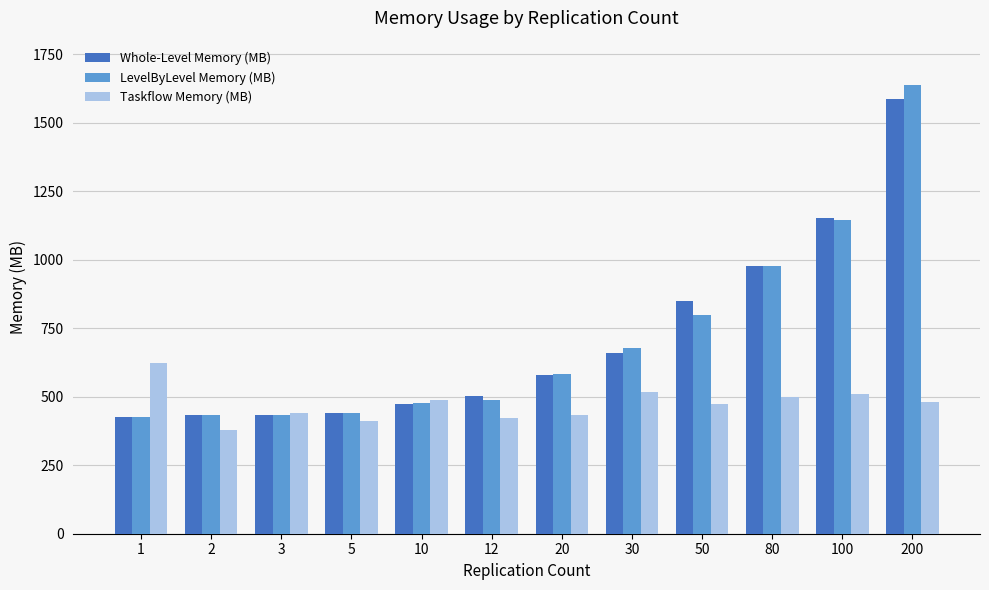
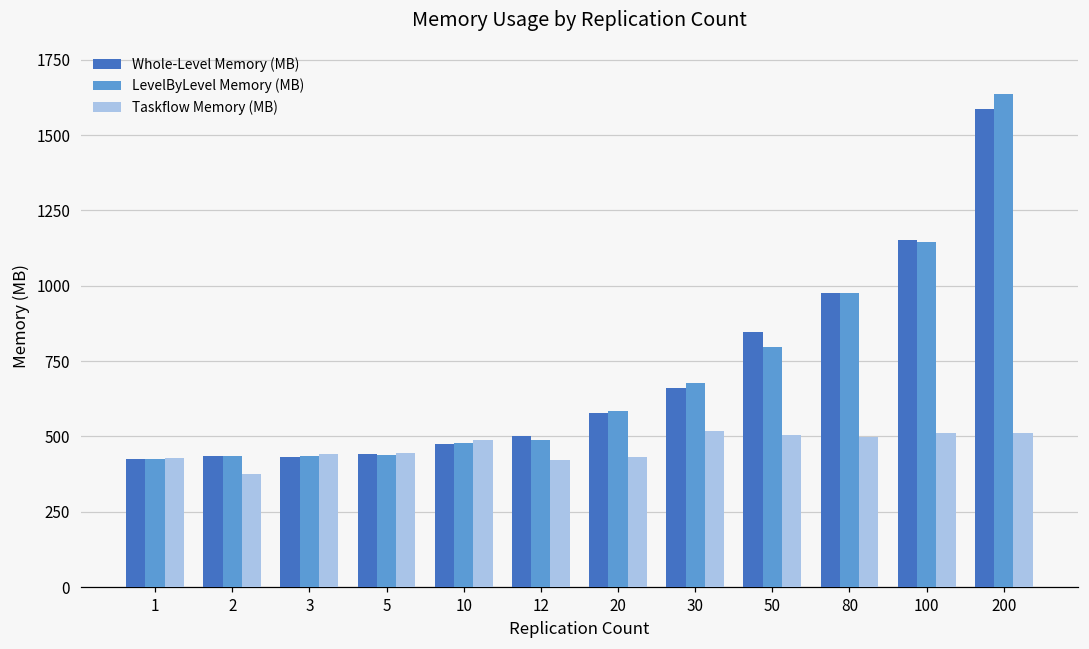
  {
    "Taskflow Memory (MB)": {
-     "1": 620,
+     "1": 430,
      "2": 380,
      "3": 440,
-     "5": 410,
+     "5": 440,
      "10": 490,
      "12": 420,
      "20": 430,
      "30": 520,
-     "50": 480,
+     "50": 510,
      "80": 500,
      "100": 510,
-     "200": 480
+     "200": 510
    }
  }
